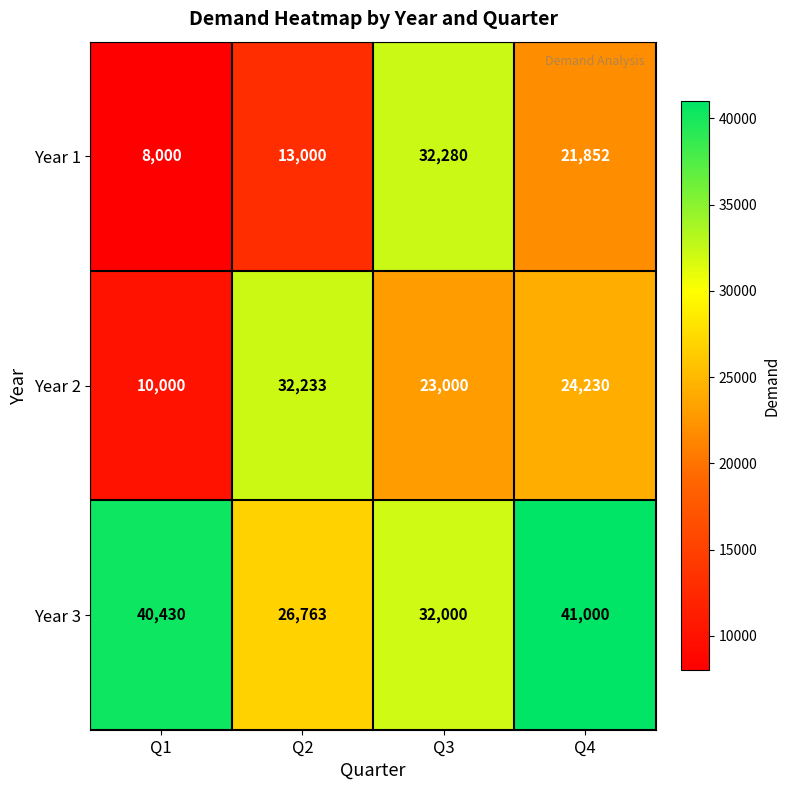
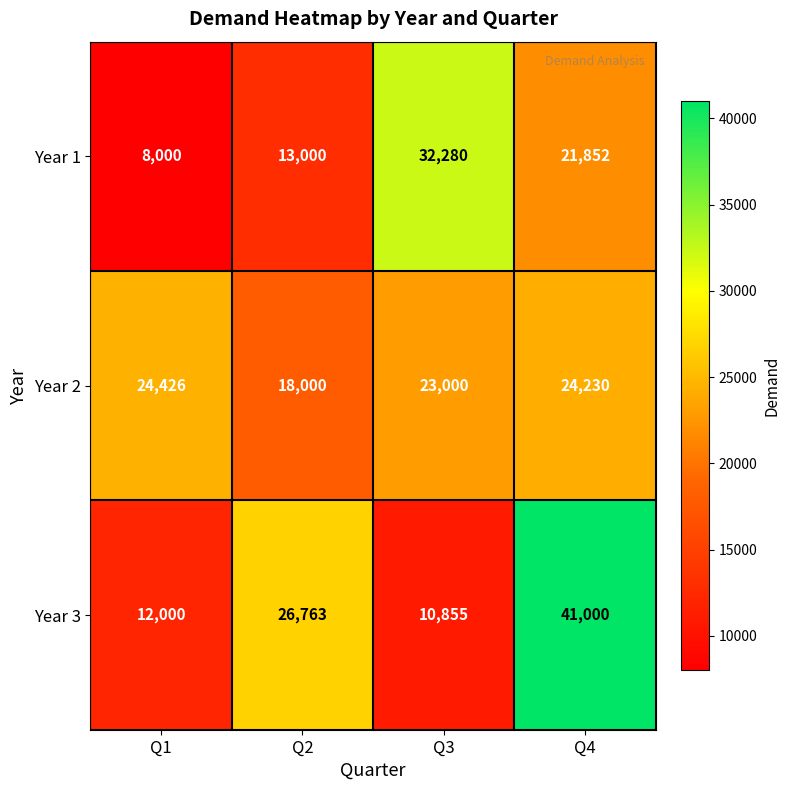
  {
    "Year 1": {
      "Q1": "8,000",
      "Q2": "13,000",
      "Q3": "32,280"
    },
    "Year 2": {
-     "Q1": "10,000",
-     "Q2": "32,233",
+     "Q1": "24,426",
+     "Q2": "18,000",
      "Q3": "23,000",
      "Q4": "24,230"
    },
    "Year 3": {
-     "Q1": "40,430",
+     "Q1": "12,000",
      "Q2": "26,763",
-     "Q3": "32,000",
+     "Q3": "10,855",
      "Q4": "41,000"
    }
  }
